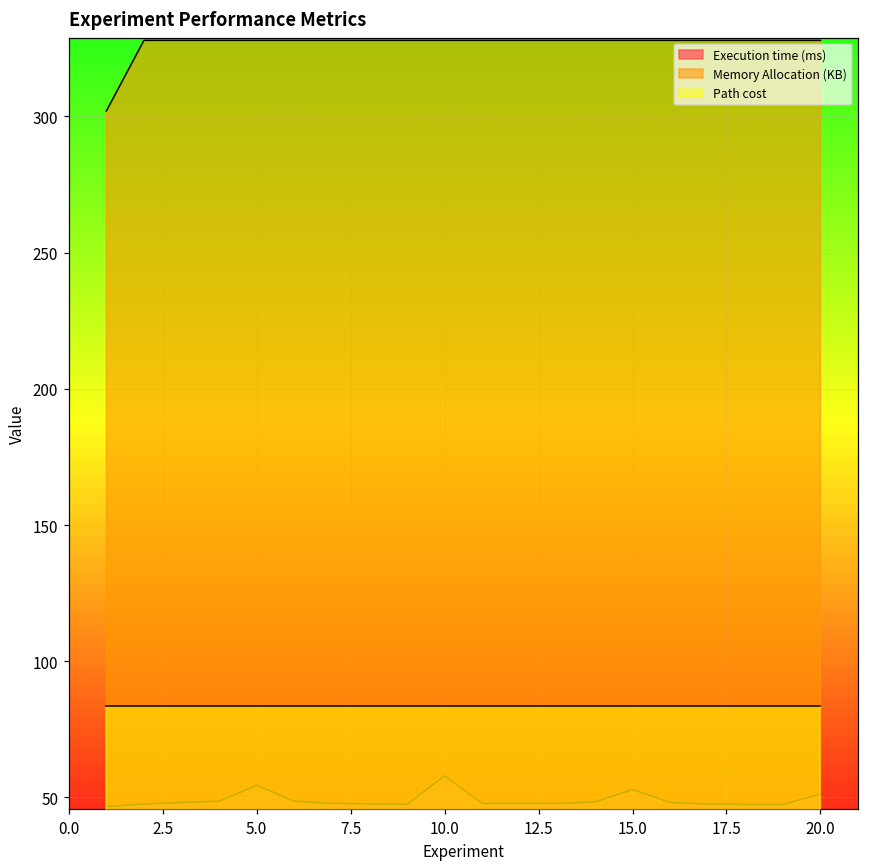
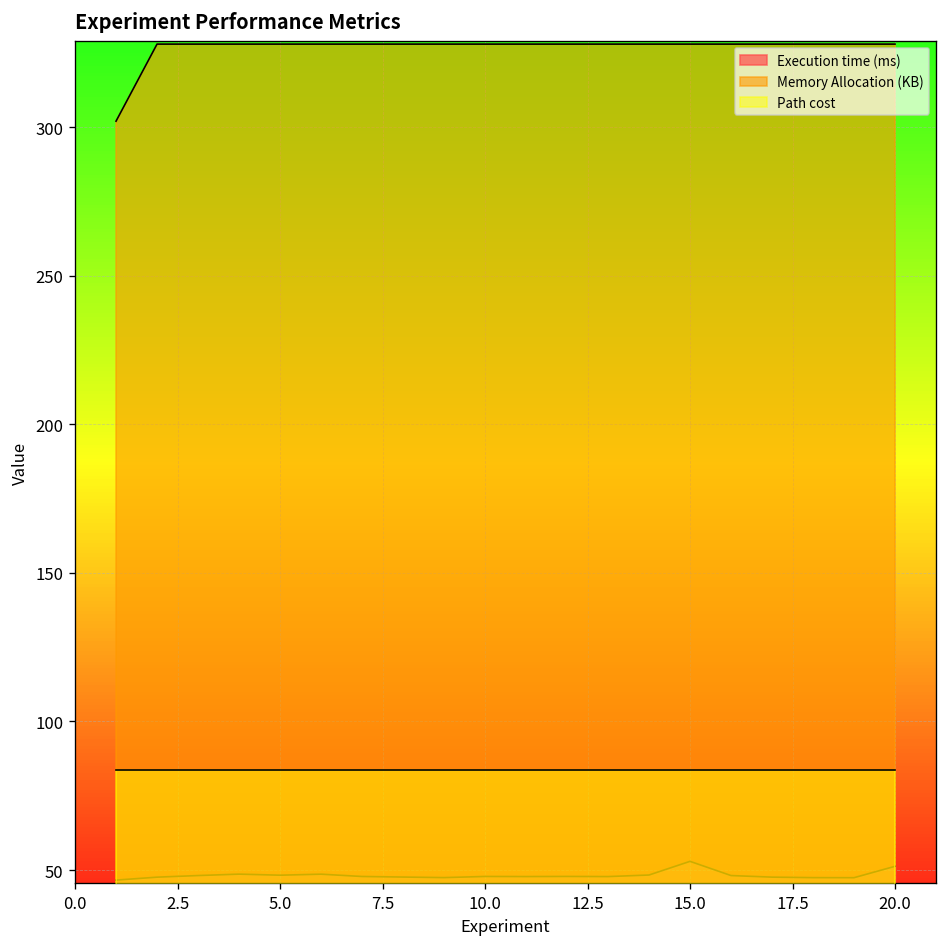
  {
    "Execution time (ms)": {
-     "5.0": 55,
-     "10.0": 58,
+     "5.0": 48,
+     "10.0": 48,
      "15.0": 53,
      "20.0": 51
    },
    "Memory Allocation (KB)": {
      "5.0": 328,
      "10.0": 328,
      "15.0": 328,
      "20.0": 328
    },
    "Path cost": {
      "5.0": 84,
      "10.0": 84,
      "15.0": 84,
      "20.0": 84
    }
  }
